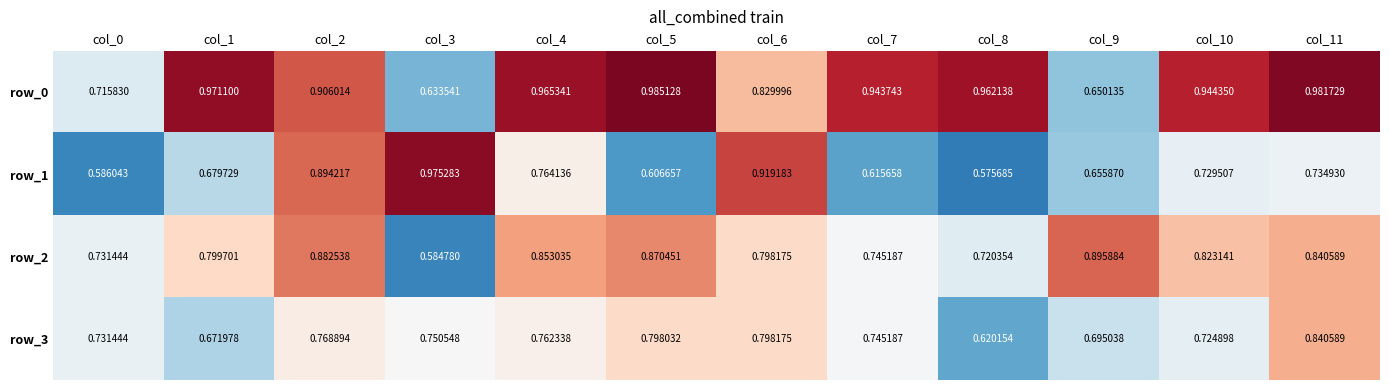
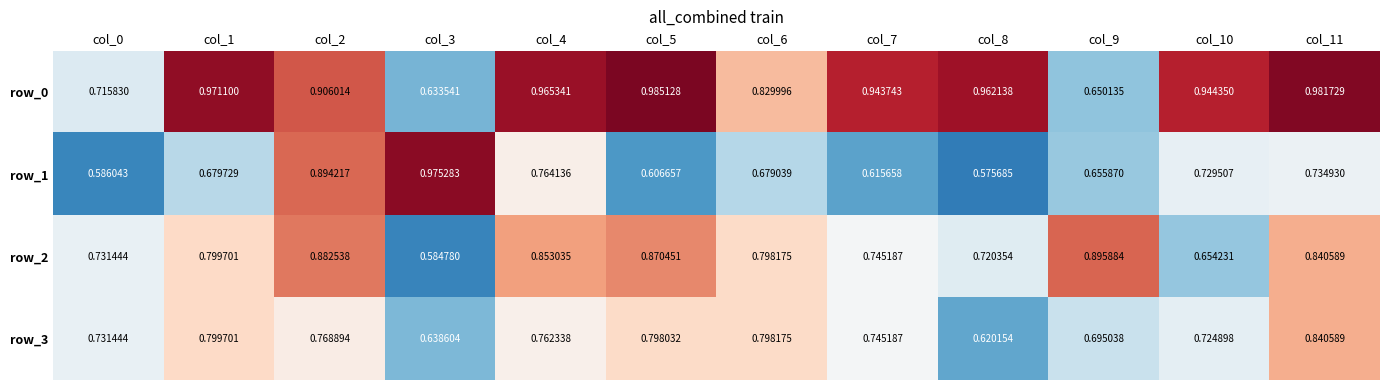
  {
    "row_0": {
      "col_0": 0.715830,
      "col_1": 0.971100,
      "col_2": 0.906014,
      "col_3": 0.633541,
      "col_4": 0.965341,
      "col_5": 0.985128,
      "col_6": 0.829996,
      "col_7": 0.943743,
      "col_8": 0.962138,
      "col_9": 0.650135,
      "col_10": 0.944350,
      "col_11": 0.981729
    },
    "row_1": {
      "col_0": 0.586043,
      "col_1": 0.679729,
      "col_2": 0.894217,
      "col_3": 0.975283,
      "col_4": 0.764136,
      "col_5": 0.606657,
-     "col_6": 0.919183,
+     "col_6": 0.679039,
      "col_7": 0.615658,
      "col_8": 0.575685,
      "col_9": 0.655870,
      "col_10": 0.729507,
      "col_11": 0.734930
    },
    "row_2": {
      "col_0": 0.731444,
      "col_1": 0.799701,
      "col_2": 0.882538,
      "col_3": 0.584780,
      "col_4": 0.853035,
      "col_5": 0.870451,
      "col_6": 0.798175,
      "col_7": 0.745187,
      "col_8": 0.720354,
      "col_9": 0.895884,
-     "col_10": 0.823141,
+     "col_10": 0.654231,
      "col_11": 0.840589
    },
    "row_3": {
      "col_0": 0.731444,
-     "col_1": 0.671978,
+     "col_1": 0.799701,
      "col_2": 0.768894,
-     "col_3": 0.750548,
+     "col_3": 0.638604,
      "col_4": 0.762338,
      "col_5": 0.798032,
      "col_6": 0.798175,
      "col_7": 0.745187,
      "col_8": 0.620154,
      "col_9": 0.695038,
      "col_10": 0.724898,
      "col_11": 0.840589
    }
  }
